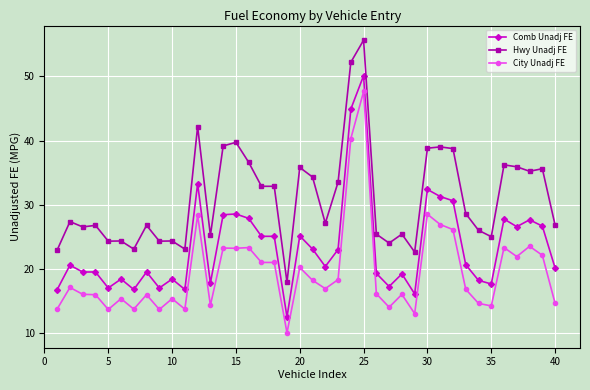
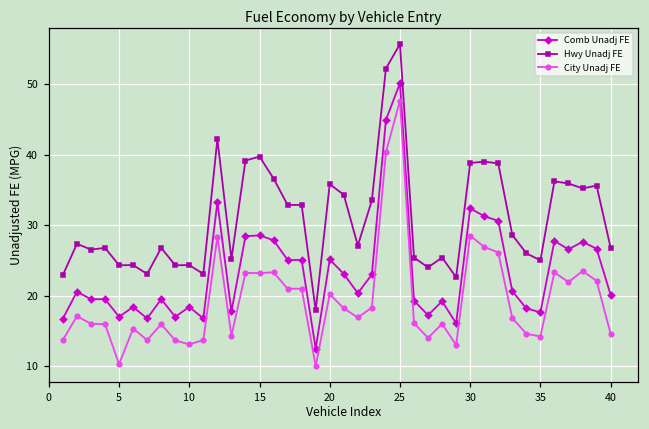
  {
    "City Unadj FE": {
-     "5": 14,
-     "10": 15,
+     "5": 10,
+     "10": 13,
      "15": 23,
      "20": 20,
      "25": 48,
      "30": 29,
      "35": 14,
      "40": 15
    }
  }
